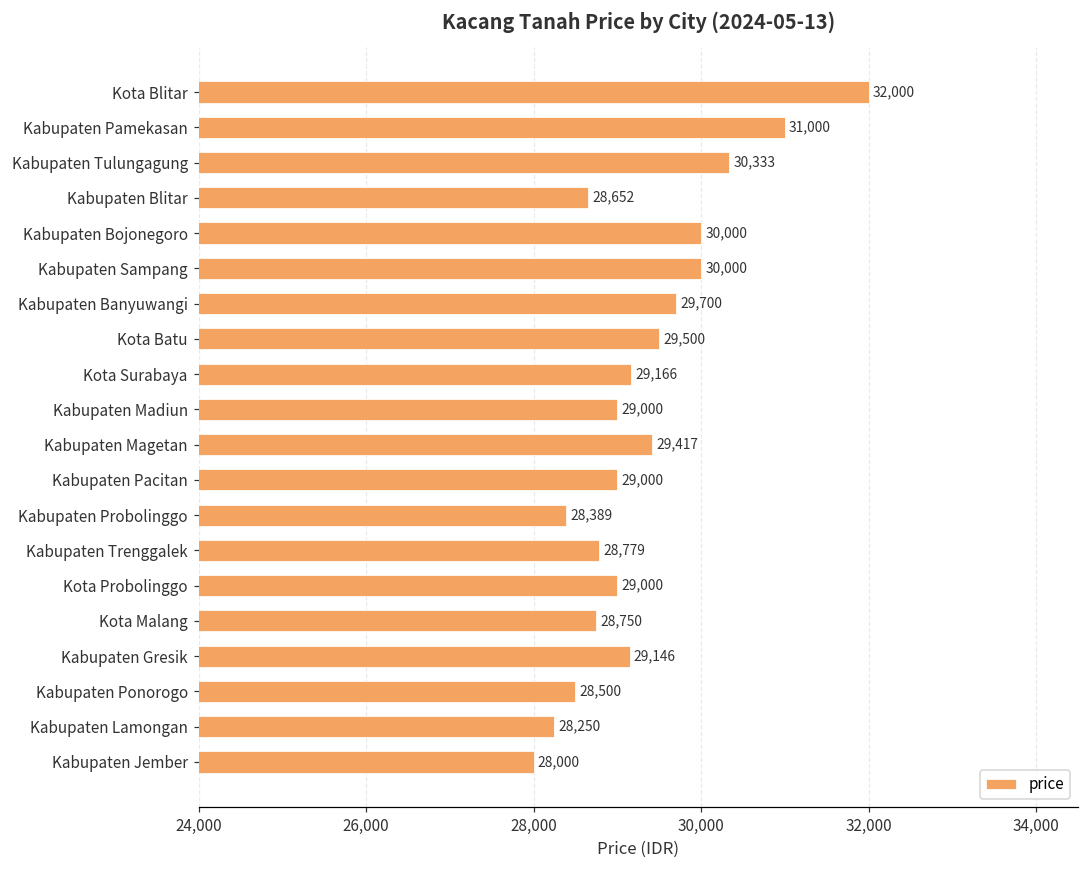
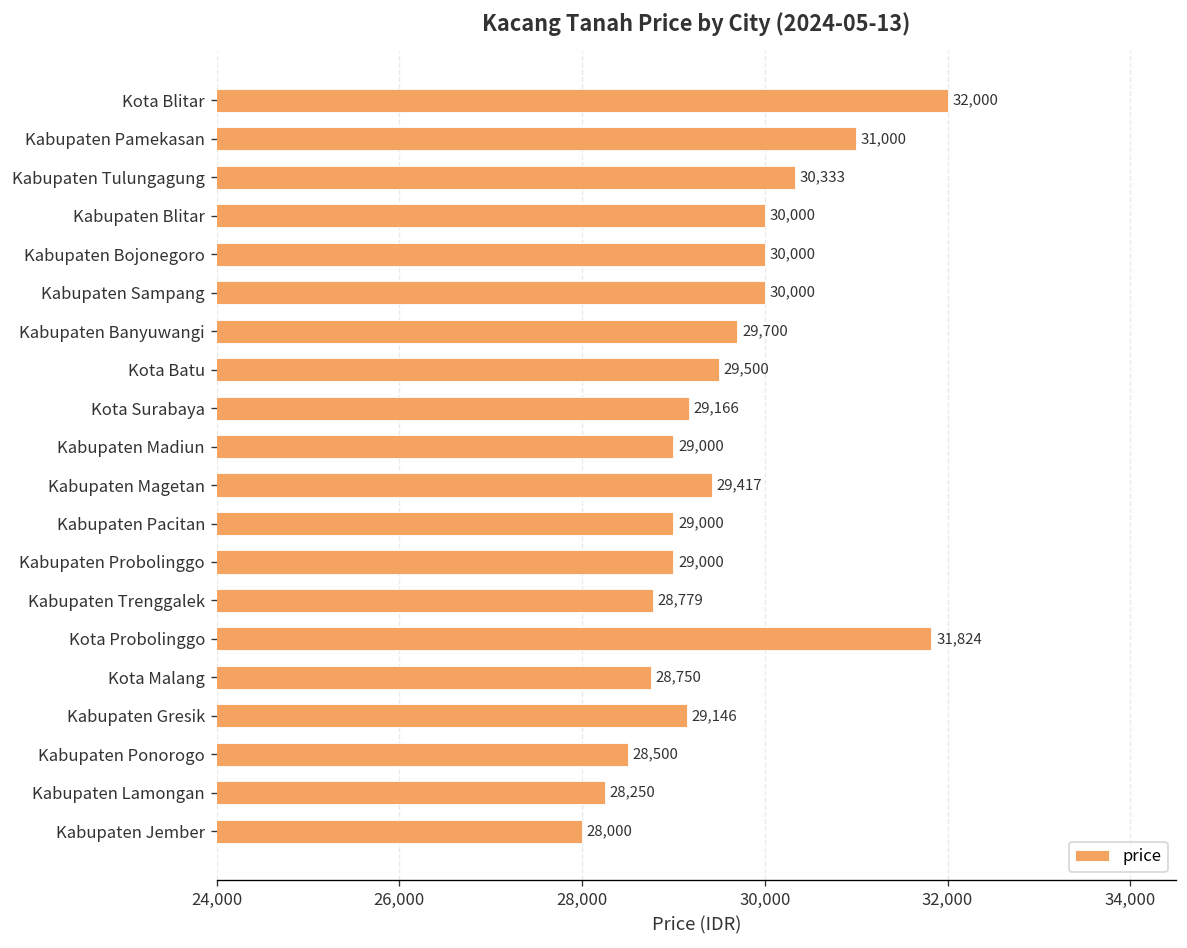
  {
    "Kota Blitar": "32,000",
    "Kabupaten Pamekasan": "31,000",
    "Kabupaten Tulungagung": "30,333",
-   "Kabupaten Blitar": "28,652",
+   "Kabupaten Blitar": "30,000",
    "Kabupaten Bojonegoro": "30,000",
    "Kabupaten Sampang": "30,000",
    "Kabupaten Banyuwangi": "29,700",
    "Kota Batu": "29,500",
    "Kota Surabaya": "29,166",
    "Kabupaten Madiun": "29,000",
    "Kabupaten Magetan": "29,417",
    "Kabupaten Pacitan": "29,000",
-   "Kabupaten Probolinggo": "28,389",
+   "Kabupaten Probolinggo": "29,000",
    "Kabupaten Trenggalek": "28,779",
-   "Kota Probolinggo": "29,000",
+   "Kota Probolinggo": "31,824",
    "Kota Malang": "28,750",
    "Kabupaten Gresik": "29,146",
    "Kabupaten Ponorogo": "28,500",
    "Kabupaten Lamongan": "28,250",
    "Kabupaten Jember": "28,000"
  }
